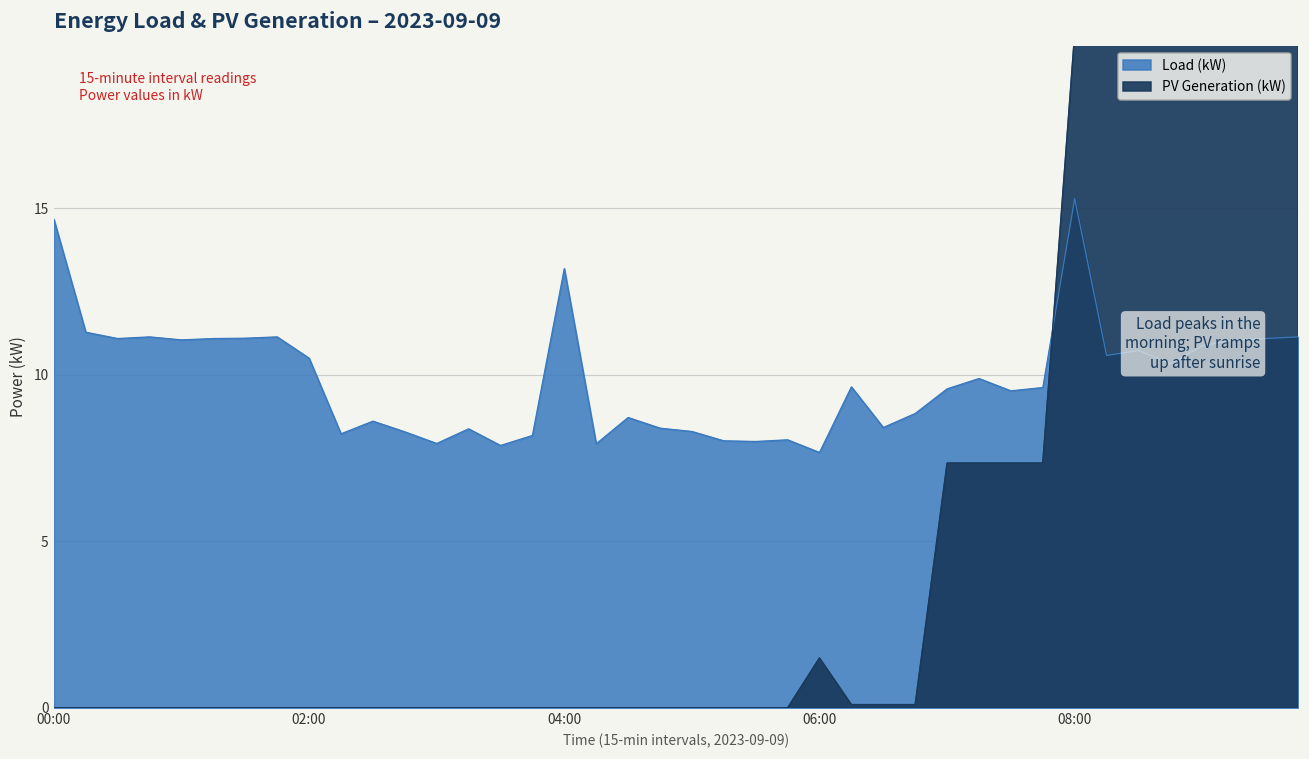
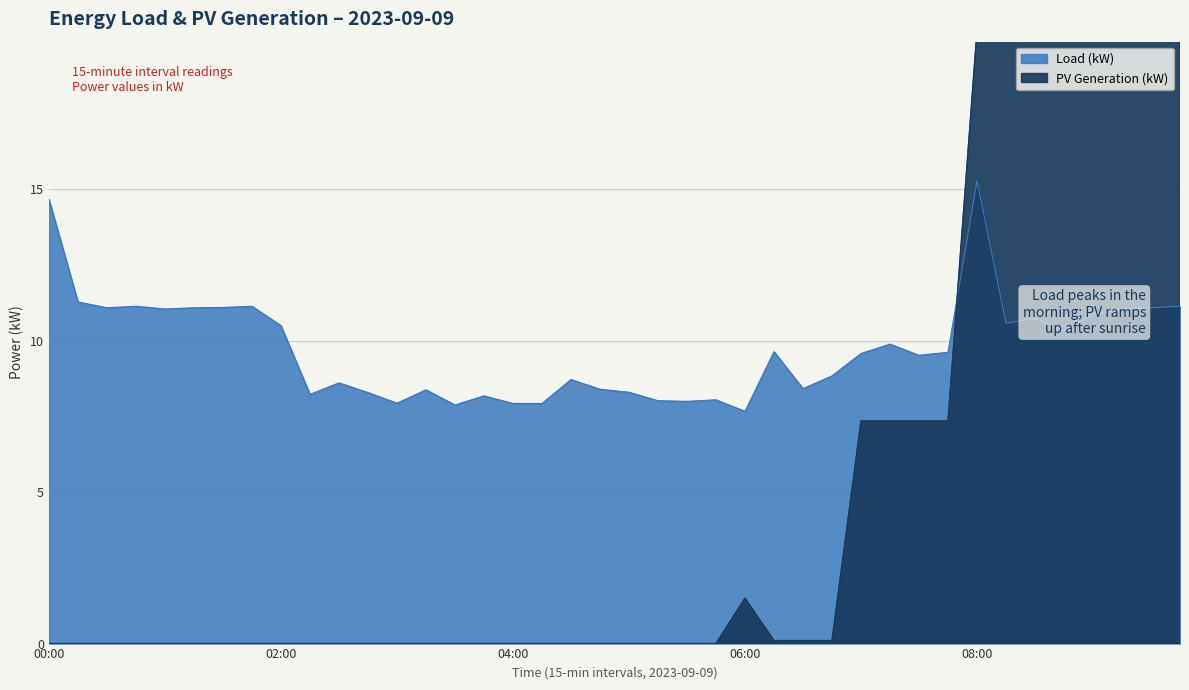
  {
    "Load (kW)": {
      "00:00": 14.7,
      "02:00": 10.5,
-     "04:00": 13.2,
+     "04:00": 7.9,
      "06:00": 7.7,
      "08:00": 15.3
    },
    "PV Generation (kW)": {
      "00:00": 0.0,
      "02:00": 0.0,
      "04:00": 0.0,
      "06:00": 1.5
    }
  }
